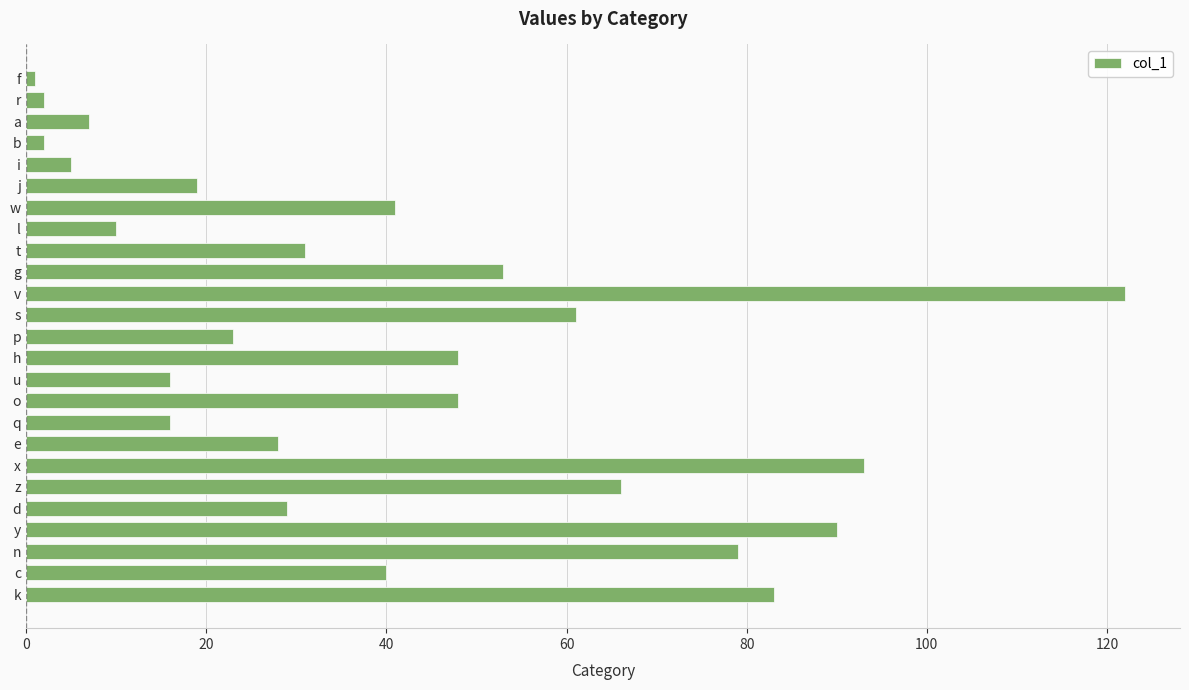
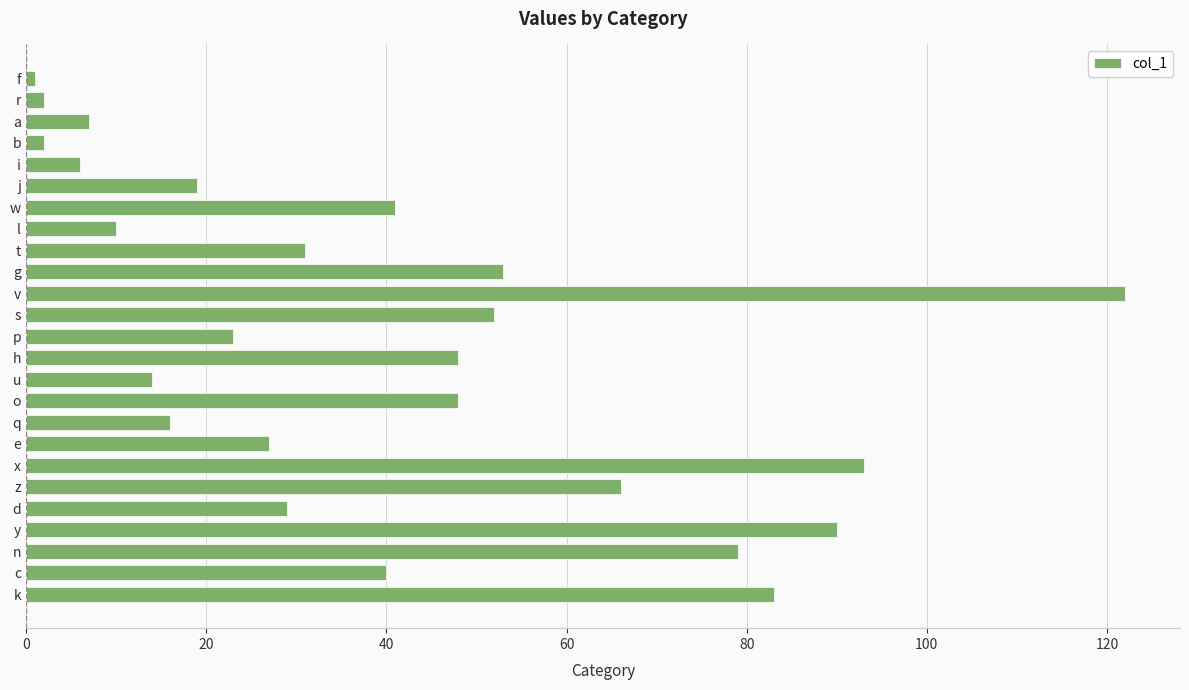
  {
    "f": 1,
    "r": 2,
    "a": 7,
    "b": 2,
-   "i": 5,
+   "i": 6,
    "j": 19,
    "w": 41,
    "l": 10,
    "t": 31,
    "g": 53,
    "v": 122,
-   "s": 61,
+   "s": 52,
    "p": 23,
    "h": 48,
-   "u": 16,
+   "u": 14,
    "o": 48,
    "q": 16,
-   "e": 28,
+   "e": 27,
    "x": 93,
    "z": 66,
    "d": 29,
    "y": 90,
    "n": 79,
    "c": 40,
    "k": 83
  }
